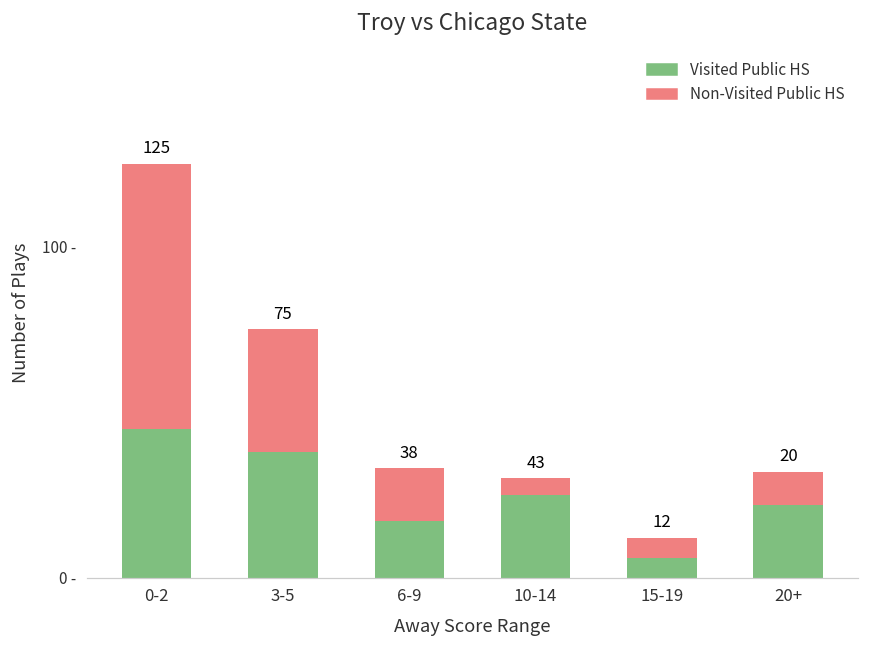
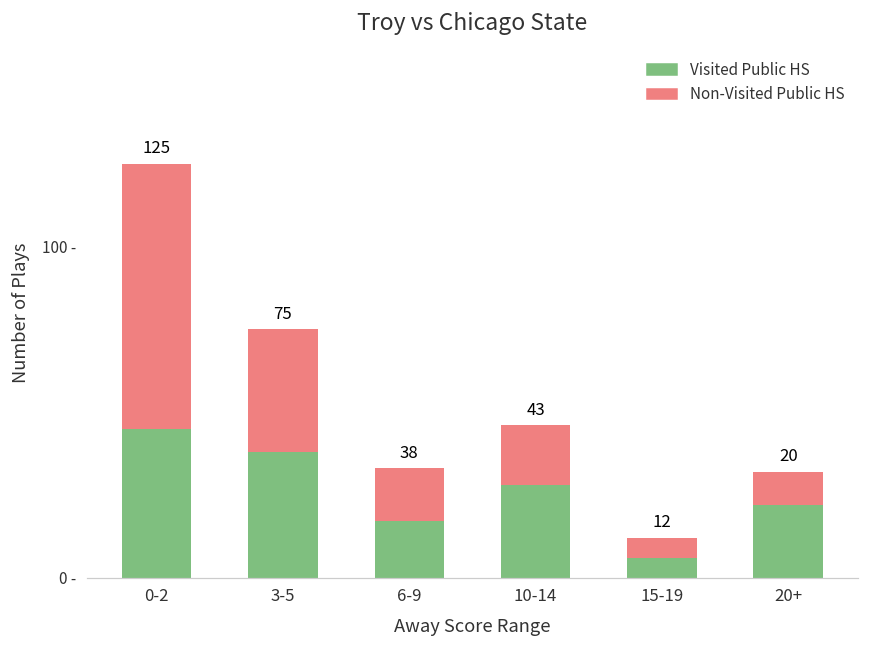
  {
    "Visited Public HS": {
      "0-2": "45 -",
      "3-5": "38 -",
      "6-9": "17 -",
-     "10-14": "25 -",
+     "10-14": "28 -",
      "15-19": "6 -",
      "20+": "22 -"
    },
    "Non-Visited Public HS": {
-     "10-14": "5 -"
+     "10-14": "18 -"
    }
  }
